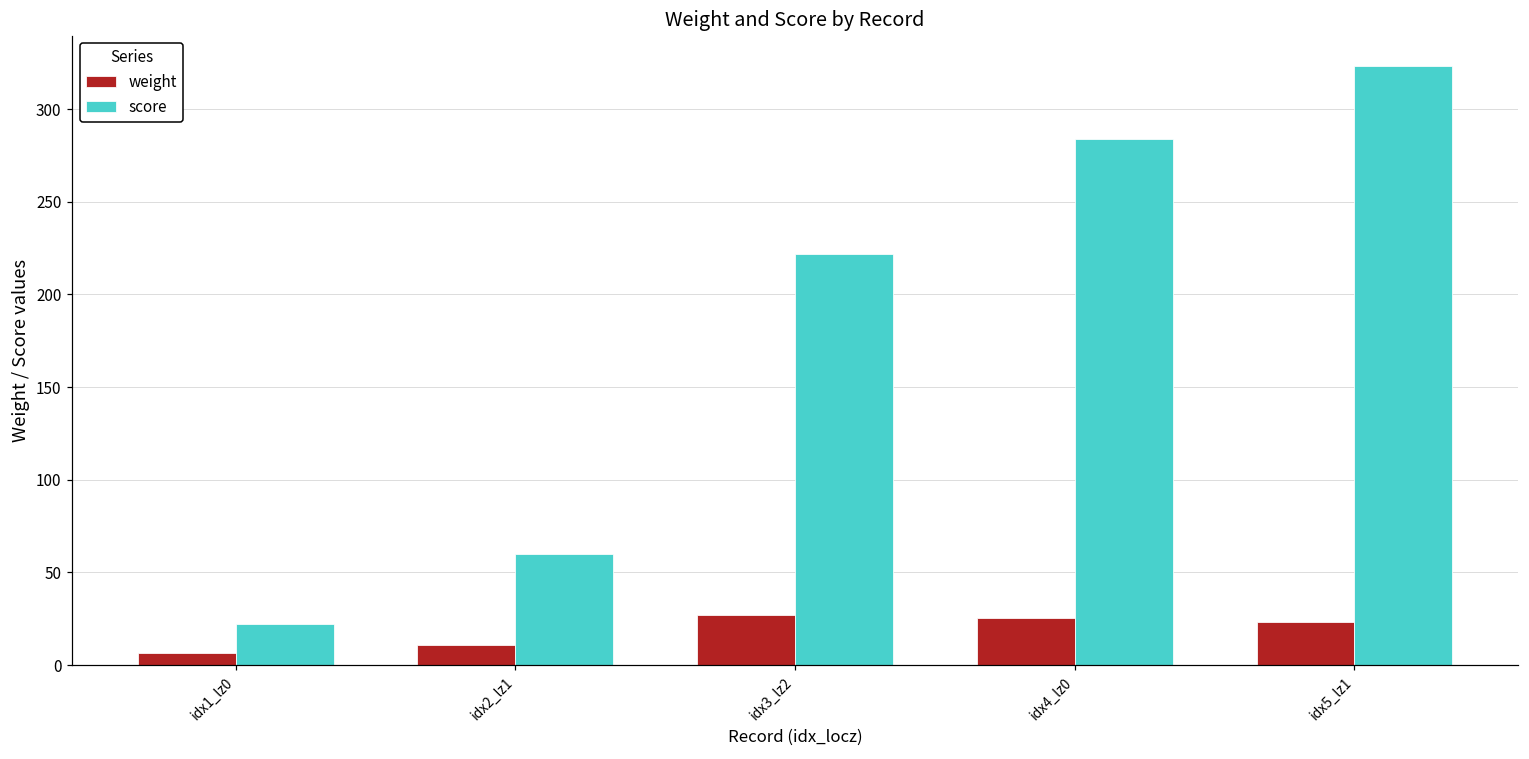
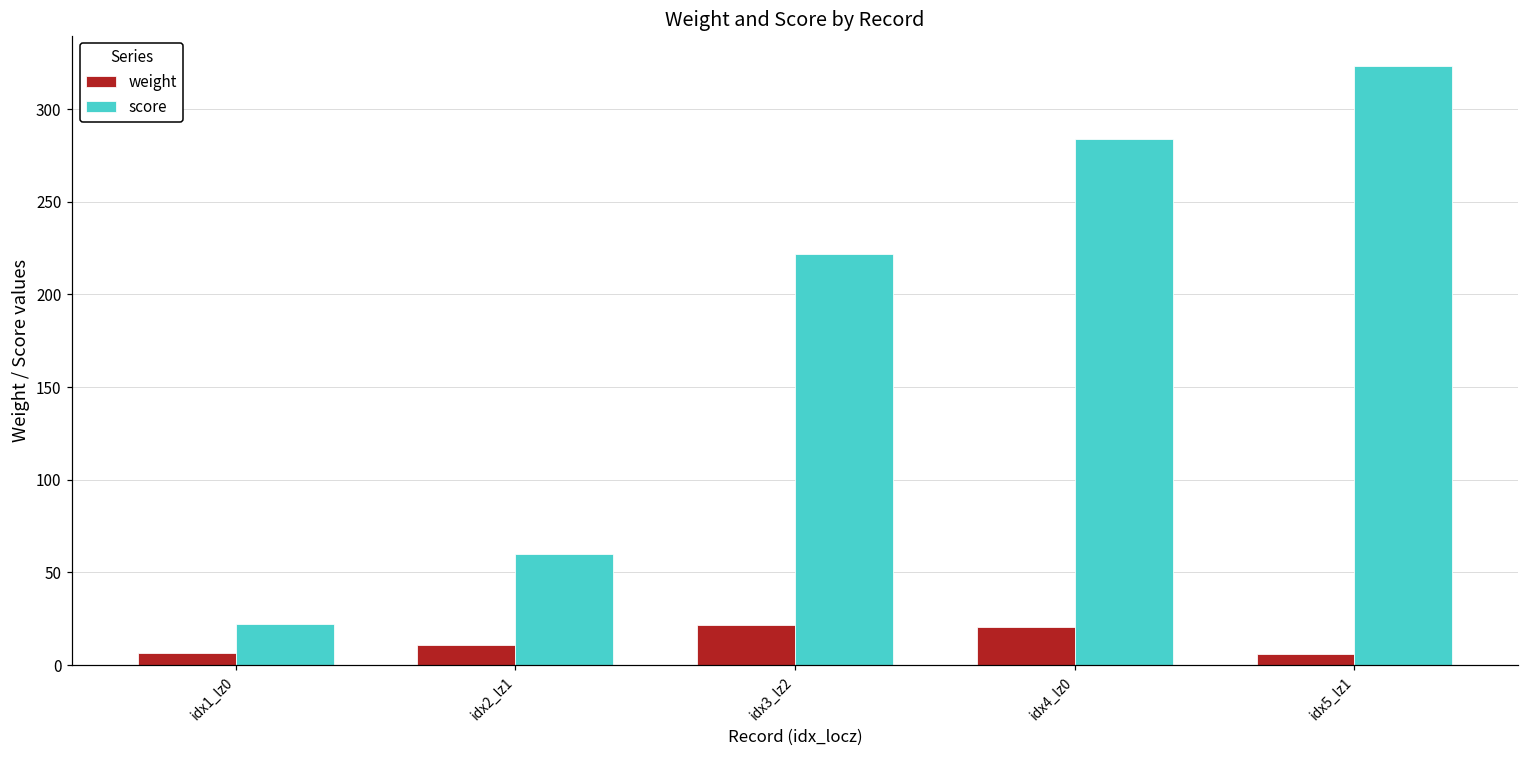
  {
    "weight": {
      "idx1_lz0": 7,
      "idx2_lz1": 11,
-     "idx3_lz2": 27,
-     "idx4_lz0": 26,
-     "idx5_lz1": 23
+     "idx3_lz2": 22,
+     "idx4_lz0": 21,
+     "idx5_lz1": 6
    },
    "score": {
      "idx1_lz0": 22,
      "idx2_lz1": 60,
      "idx3_lz2": 222,
      "idx4_lz0": 284,
      "idx5_lz1": 323
    }
  }
